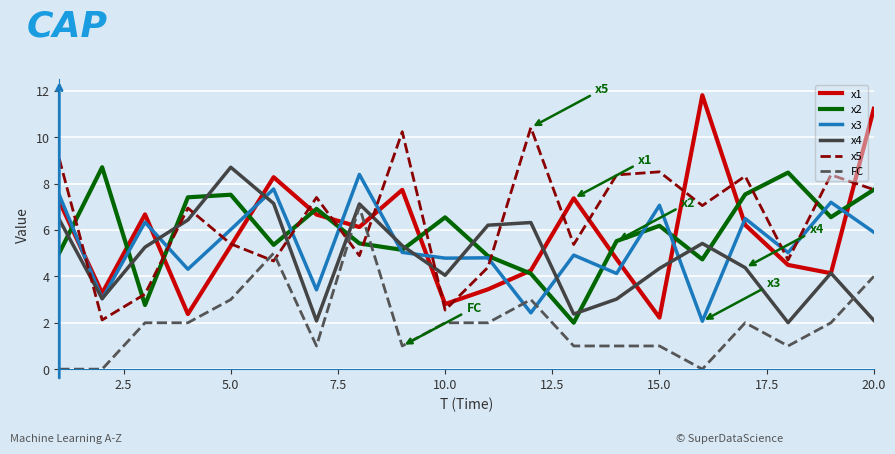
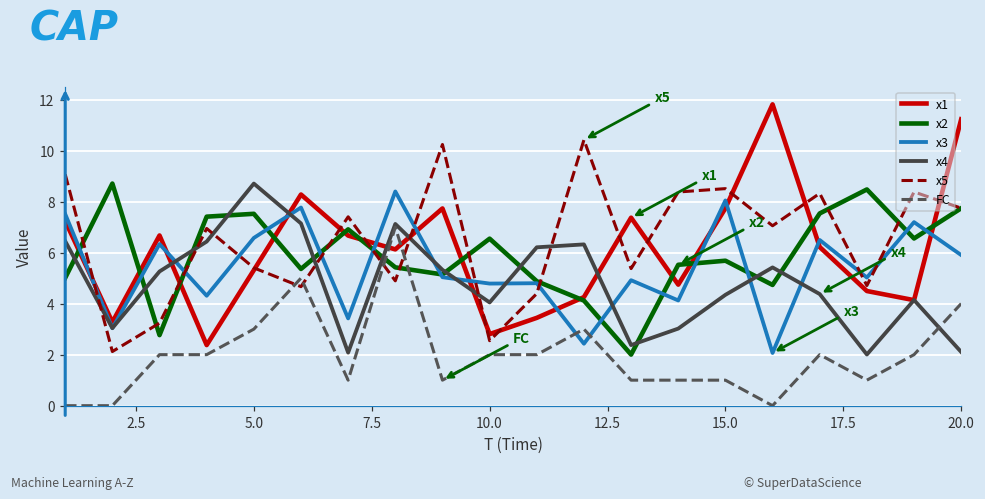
  {
    "x1": {
      "10.0": 2.8,
-     "15.0": 2.2,
+     "15.0": 7.7,
      "20.0": 11.2
    },
    "x2": {
      "5.0": 7.5,
      "10.0": 6.5,
-     "15.0": 6.2
+     "15.0": 5.7
    },
    "x3": {
-     "5.0": 6.0,
+     "5.0": 6.6,
      "10.0": 4.8,
-     "15.0": 7.1,
+     "15.0": 8.0,
      "20.0": 5.9
    },
    "x5": {
      "10.0": 2.5,
      "15.0": 8.5
    }
  }
